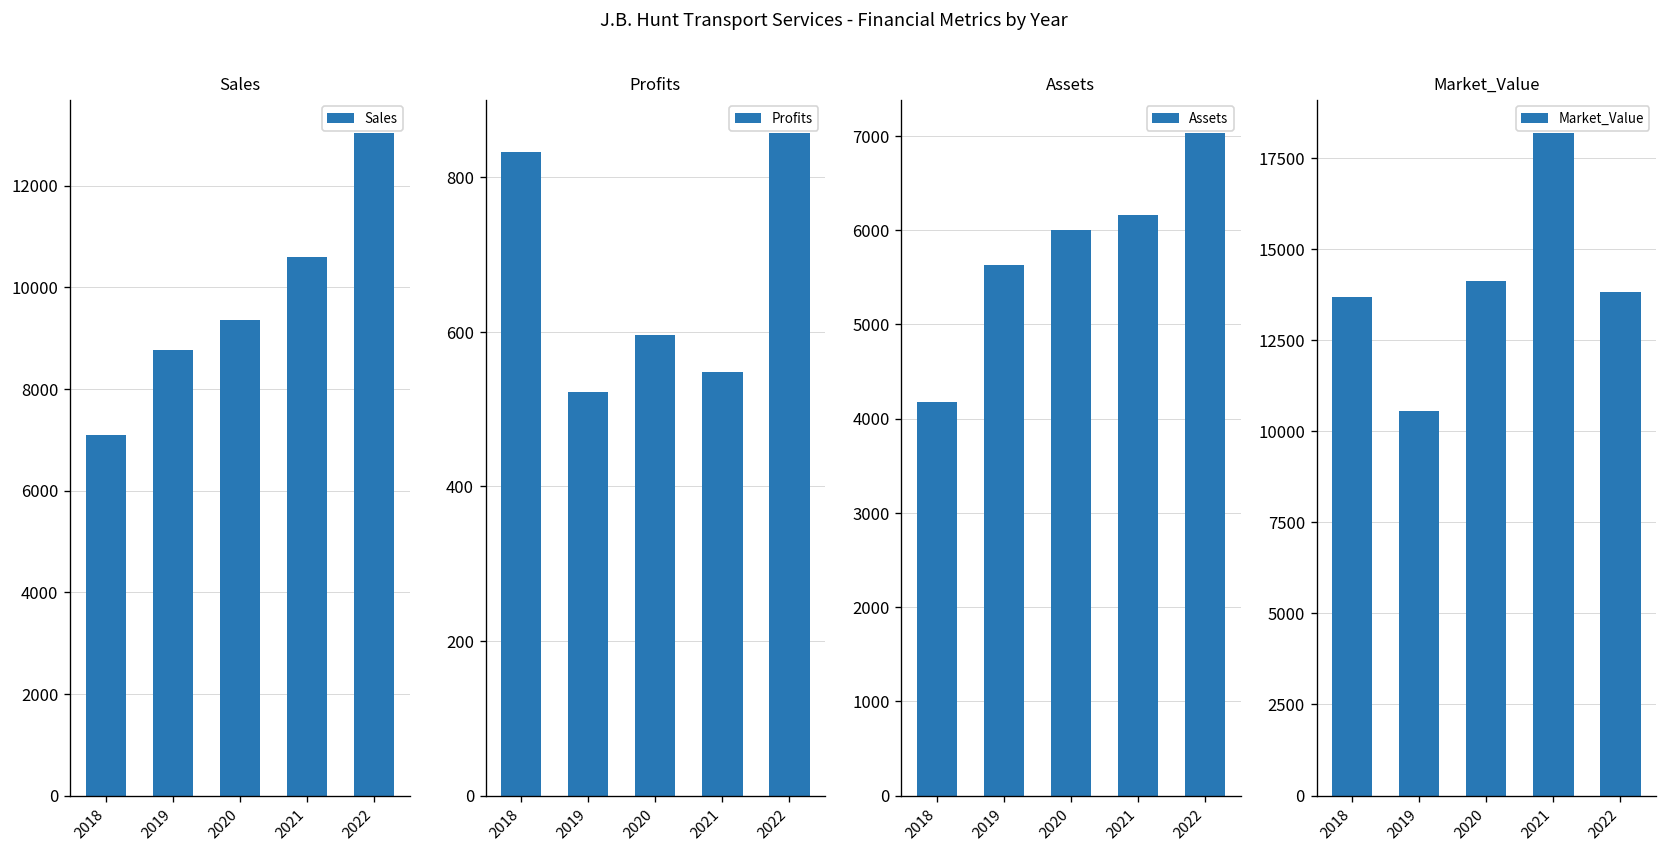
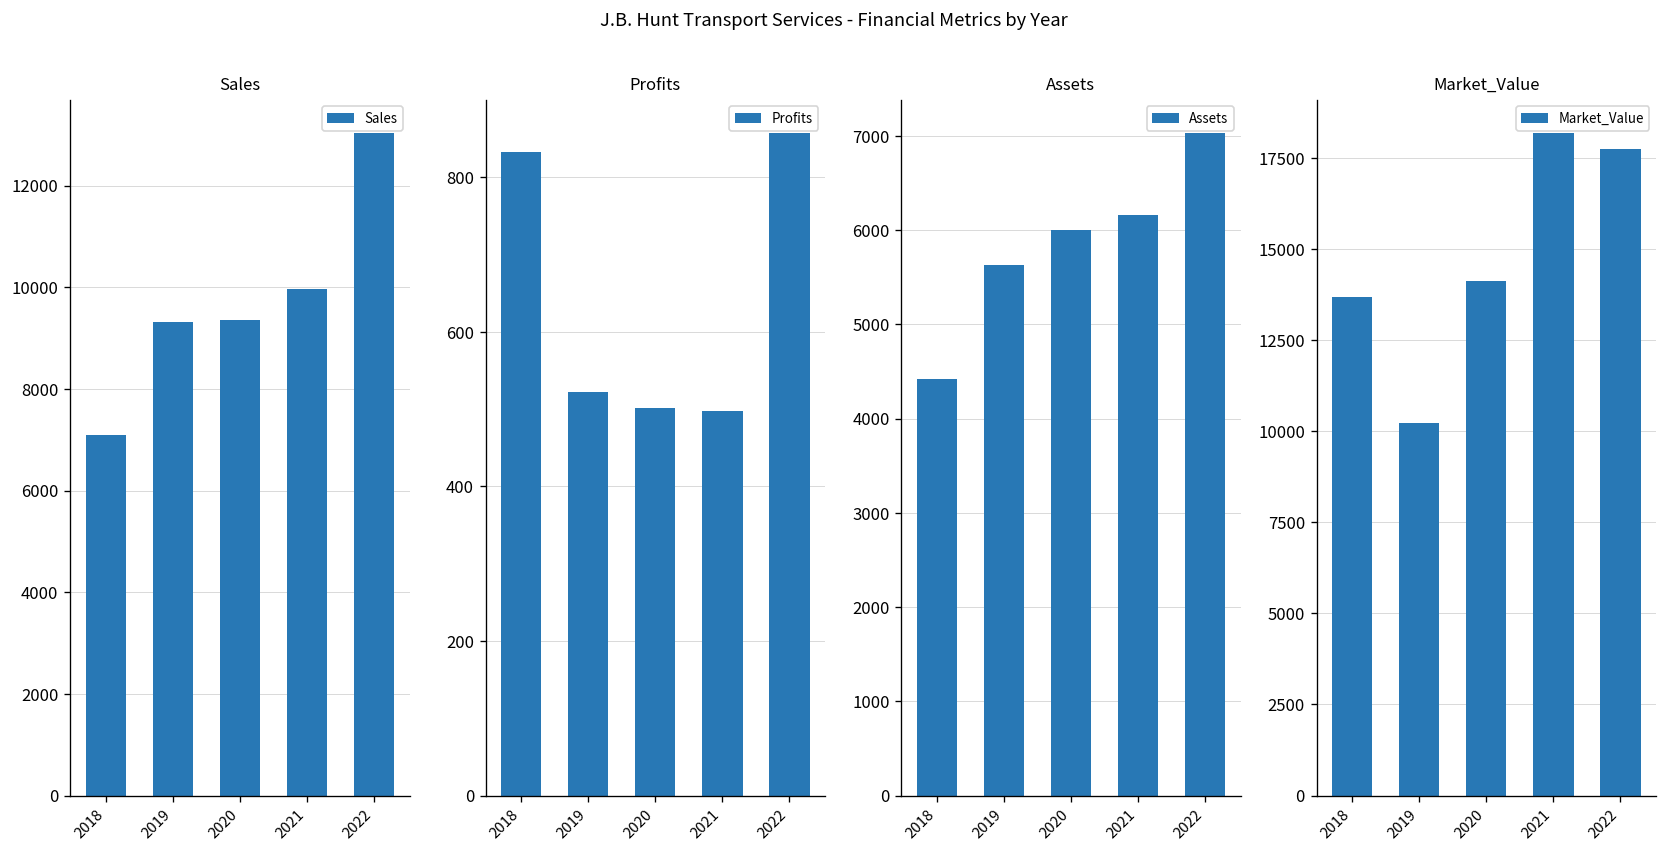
  {
    "Sales": {
      "2018": 7100,
-     "2019": 8800,
+     "2019": 9300,
      "2020": 9400,
-     "2021": 10600,
+     "2021": 10000,
      "2022": 13000
    },
    "Profits": {
      "2018": 830,
      "2019": 520,
-     "2020": 600,
-     "2021": 550,
+     "2020": 500,
+     "2021": 500,
      "2022": 860
    },
    "Assets": {
-     "2018": 4200,
+     "2018": 4400,
      "2019": 5600,
      "2020": 6000,
      "2021": 6200,
      "2022": 7000
    },
    "Market_Value": {
      "2018": 13700,
-     "2019": 10600,
+     "2019": 10200,
      "2020": 14100,
      "2021": 18200,
-     "2022": 13800
+     "2022": 17800
    }
  }
